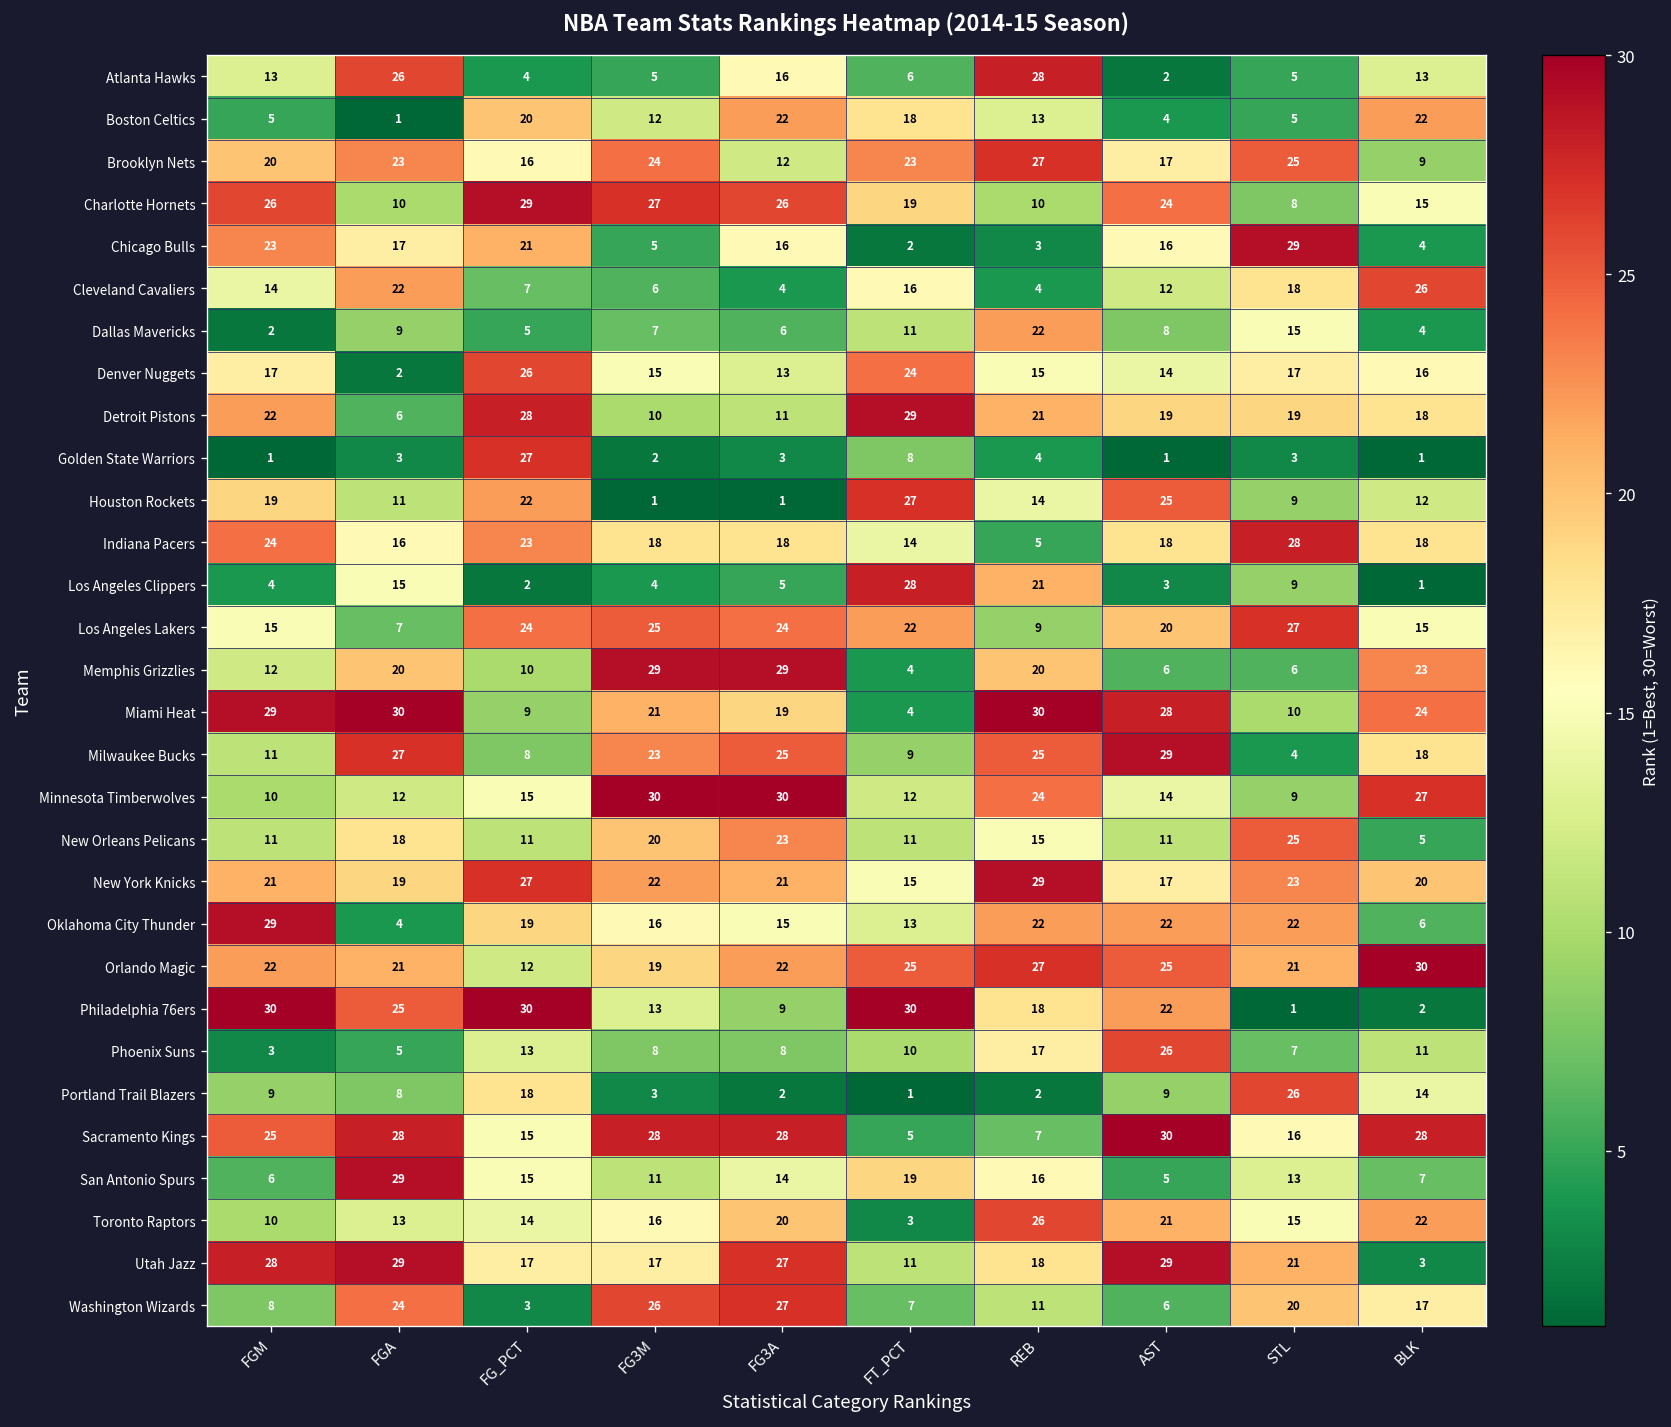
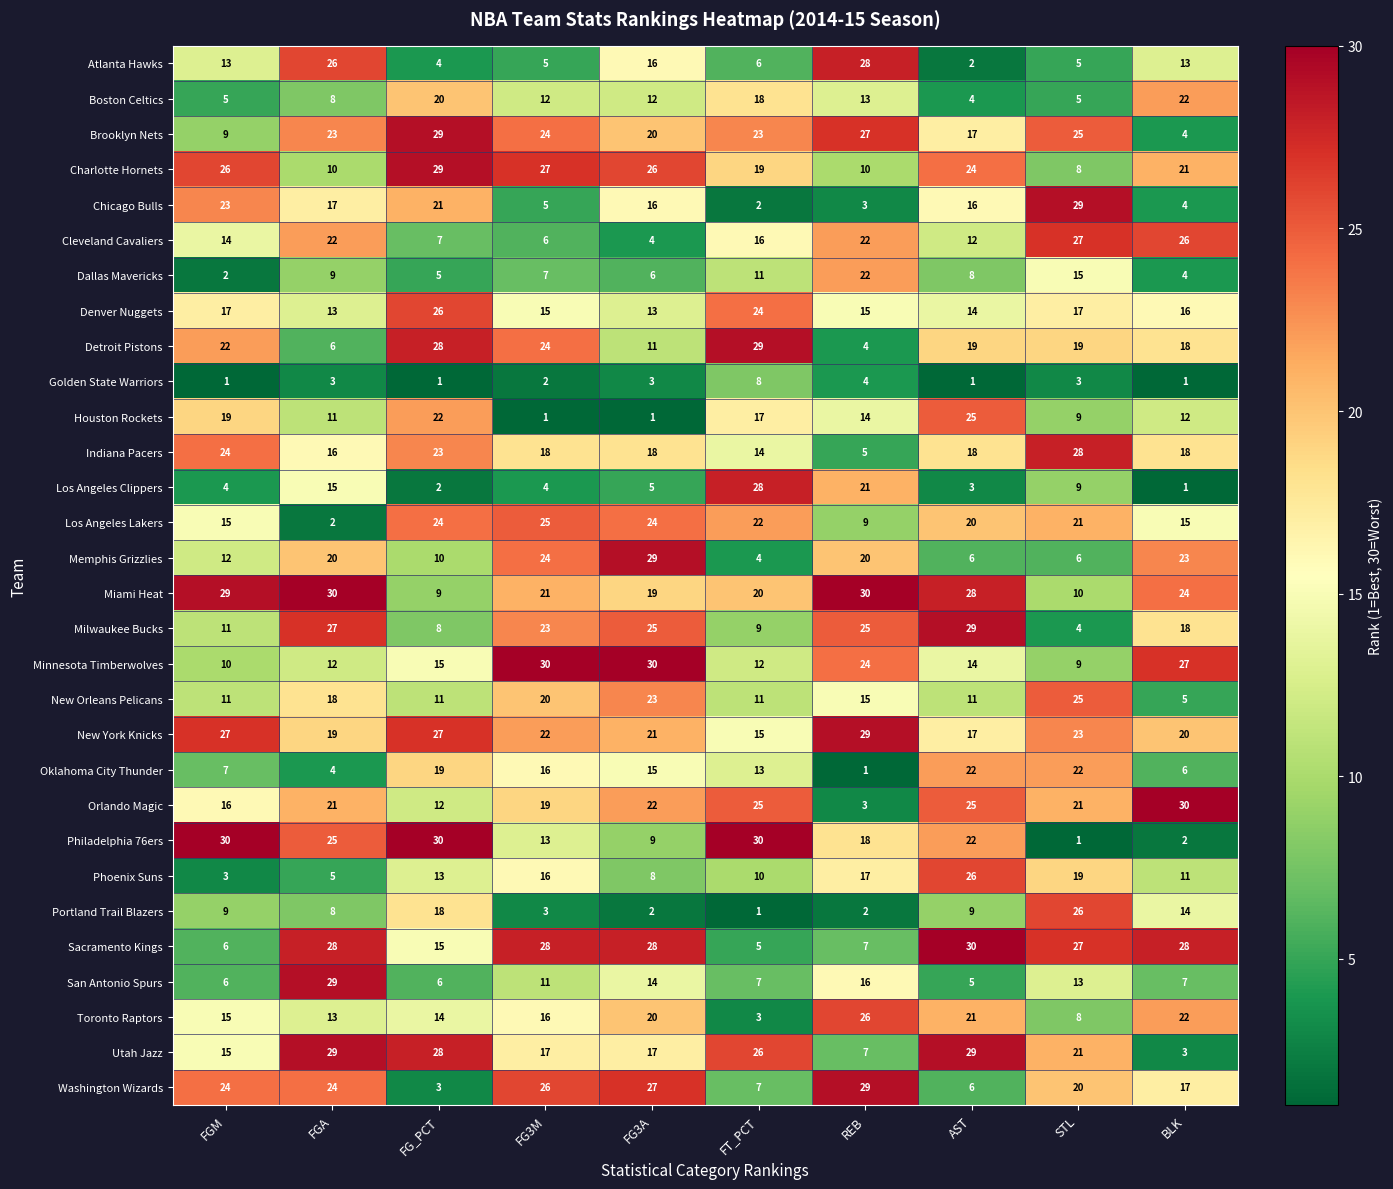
  {
    "Boston Celtics": {
      "FGM": 5,
-     "FGA": 1,
+     "FGA": 8,
      "FG_PCT": 20,
      "FG3M": 12,
-     "FG3A": 22,
+     "FG3A": 12,
      "FT_PCT": 18,
      "REB": 13,
      "AST": 4,
      "STL": 5,
      "BLK": 22
    },
    "Brooklyn Nets": {
-     "FGM": 20,
+     "FGM": 9,
      "FGA": 23,
-     "FG_PCT": 16,
+     "FG_PCT": 29,
      "FG3M": 24,
-     "FG3A": 12,
+     "FG3A": 20,
      "FT_PCT": 23,
      "REB": 27,
      "AST": 17,
      "STL": 25,
-     "BLK": 9
+     "BLK": 4
    },
    "Charlotte Hornets": {
      "FGM": 26,
      "FGA": 10,
      "FG_PCT": 29,
      "FG3M": 27,
      "FG3A": 26,
      "FT_PCT": 19,
      "REB": 10,
      "AST": 24,
      "STL": 8,
-     "BLK": 15
+     "BLK": 21
    },
    "Cleveland Cavaliers": {
      "FGM": 14,
      "FGA": 22,
      "FG_PCT": 7,
      "FG3M": 6,
      "FG3A": 4,
      "FT_PCT": 16,
-     "REB": 4,
+     "REB": 22,
      "AST": 12,
-     "STL": 18,
+     "STL": 27,
      "BLK": 26
    },
    "Denver Nuggets": {
      "FGM": 17,
-     "FGA": 2,
+     "FGA": 13,
      "FG_PCT": 26,
      "FG3M": 15,
      "FG3A": 13,
      "FT_PCT": 24,
      "REB": 15,
      "AST": 14,
      "STL": 17,
      "BLK": 16
    },
    "Detroit Pistons": {
      "FGM": 22,
      "FGA": 6,
      "FG_PCT": 28,
-     "FG3M": 10,
+     "FG3M": 24,
      "FG3A": 11,
      "FT_PCT": 29,
-     "REB": 21,
+     "REB": 4,
      "AST": 19,
      "STL": 19,
      "BLK": 18
    },
    "Golden State Warriors": {
      "FGM": 1,
      "FGA": 3,
-     "FG_PCT": 27,
+     "FG_PCT": 1,
      "FG3M": 2,
      "FG3A": 3,
      "FT_PCT": 8,
      "REB": 4,
      "AST": 1,
      "STL": 3,
      "BLK": 1
    },
    "Houston Rockets": {
      "FGM": 19,
      "FGA": 11,
      "FG_PCT": 22,
      "FG3M": 1,
      "FG3A": 1,
-     "FT_PCT": 27,
+     "FT_PCT": 17,
      "REB": 14,
      "AST": 25,
      "STL": 9,
      "BLK": 12
    },
    "Los Angeles Lakers": {
      "FGM": 15,
-     "FGA": 7,
+     "FGA": 2,
      "FG_PCT": 24,
      "FG3M": 25,
      "FG3A": 24,
      "FT_PCT": 22,
      "REB": 9,
      "AST": 20,
-     "STL": 27,
+     "STL": 21,
      "BLK": 15
    },
    "Memphis Grizzlies": {
      "FGM": 12,
      "FGA": 20,
      "FG_PCT": 10,
-     "FG3M": 29,
+     "FG3M": 24,
      "FG3A": 29,
      "FT_PCT": 4,
      "REB": 20,
      "AST": 6,
      "STL": 6,
      "BLK": 23
    },
    "Miami Heat": {
      "FGM": 29,
      "FGA": 30,
      "FG_PCT": 9,
      "FG3M": 21,
      "FG3A": 19,
-     "FT_PCT": 4,
+     "FT_PCT": 20,
      "REB": 30,
      "AST": 28,
      "STL": 10,
      "BLK": 24
    },
    "New York Knicks": {
-     "FGM": 21,
+     "FGM": 27,
      "FGA": 19,
      "FG_PCT": 27,
      "FG3M": 22,
      "FG3A": 21,
      "FT_PCT": 15,
      "REB": 29,
      "AST": 17,
      "STL": 23,
      "BLK": 20
    },
    "Oklahoma City Thunder": {
-     "FGM": 29,
+     "FGM": 7,
      "FGA": 4,
      "FG_PCT": 19,
      "FG3M": 16,
      "FG3A": 15,
      "FT_PCT": 13,
-     "REB": 22,
+     "REB": 1,
      "AST": 22,
      "STL": 22,
      "BLK": 6
    },
    "Orlando Magic": {
-     "FGM": 22,
+     "FGM": 16,
      "FGA": 21,
      "FG_PCT": 12,
      "FG3M": 19,
      "FG3A": 22,
      "FT_PCT": 25,
-     "REB": 27,
+     "REB": 3,
      "AST": 25,
      "STL": 21,
      "BLK": 30
    },
    "Phoenix Suns": {
      "FGM": 3,
      "FGA": 5,
      "FG_PCT": 13,
-     "FG3M": 8,
+     "FG3M": 16,
      "FG3A": 8,
      "FT_PCT": 10,
      "REB": 17,
      "AST": 26,
-     "STL": 7,
+     "STL": 19,
      "BLK": 11
    },
    "Sacramento Kings": {
-     "FGM": 25,
+     "FGM": 6,
      "FGA": 28,
      "FG_PCT": 15,
      "FG3M": 28,
      "FG3A": 28,
      "FT_PCT": 5,
      "REB": 7,
      "AST": 30,
-     "STL": 16,
+     "STL": 27,
      "BLK": 28
    },
    "San Antonio Spurs": {
      "FGM": 6,
      "FGA": 29,
-     "FG_PCT": 15,
+     "FG_PCT": 6,
      "FG3M": 11,
      "FG3A": 14,
-     "FT_PCT": 19,
+     "FT_PCT": 7,
      "REB": 16,
      "AST": 5,
      "STL": 13,
      "BLK": 7
    },
    "Toronto Raptors": {
-     "FGM": 10,
+     "FGM": 15,
      "FGA": 13,
      "FG_PCT": 14,
      "FG3M": 16,
      "FG3A": 20,
      "FT_PCT": 3,
      "REB": 26,
      "AST": 21,
-     "STL": 15,
+     "STL": 8,
      "BLK": 22
    },
    "Utah Jazz": {
-     "FGM": 28,
+     "FGM": 15,
      "FGA": 29,
-     "FG_PCT": 17,
+     "FG_PCT": 28,
      "FG3M": 17,
-     "FG3A": 27,
-     "FT_PCT": 11,
-     "REB": 18,
+     "FG3A": 17,
+     "FT_PCT": 26,
+     "REB": 7,
      "AST": 29,
      "STL": 21,
      "BLK": 3
    },
    "Washington Wizards": {
-     "FGM": 8,
+     "FGM": 24,
      "FGA": 24,
      "FG_PCT": 3,
      "FG3M": 26,
      "FG3A": 27,
      "FT_PCT": 7,
-     "REB": 11,
+     "REB": 29,
      "AST": 6,
      "STL": 20,
      "BLK": 17
    }
  }
